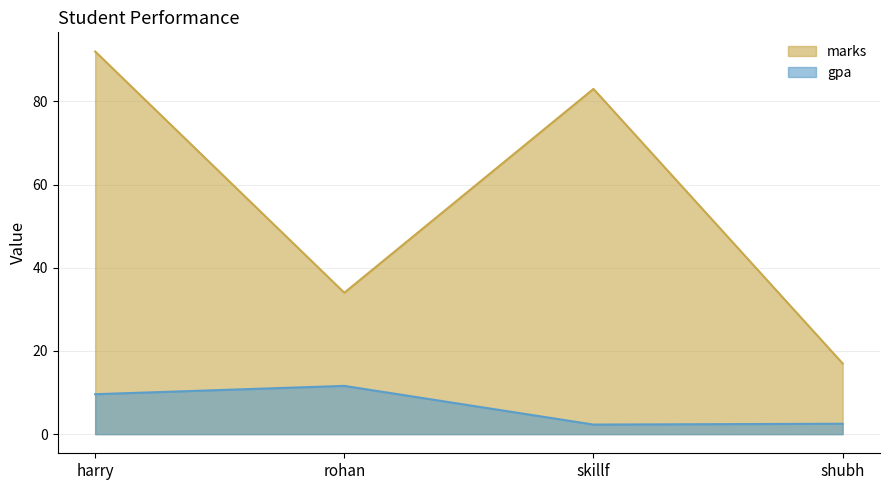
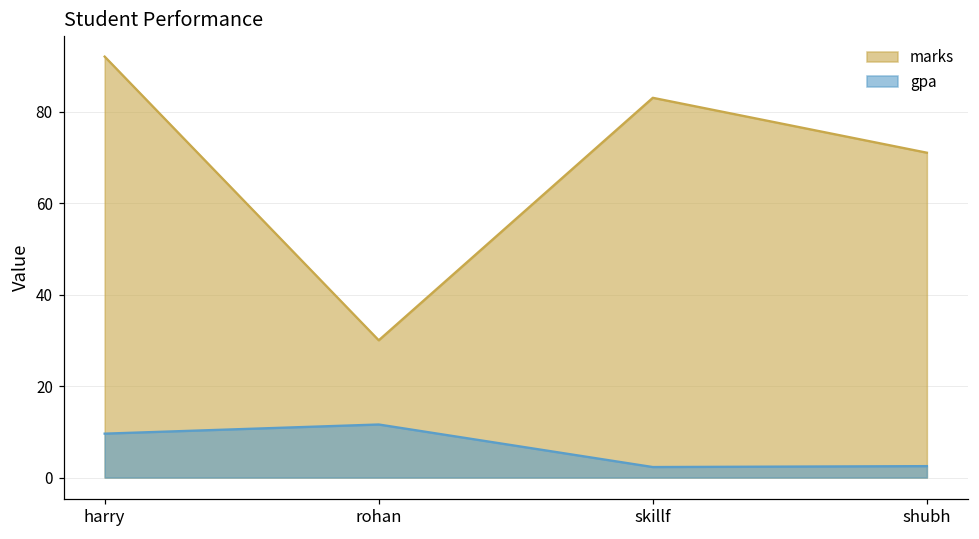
  {
    "marks": {
      "harry": 92,
-     "rohan": 34,
+     "rohan": 30,
      "skillf": 83,
-     "shubh": 17
+     "shubh": 71
    },
    "gpa": {
      "harry": 10,
      "rohan": 12,
      "skillf": 2,
      "shubh": 3
    }
  }
